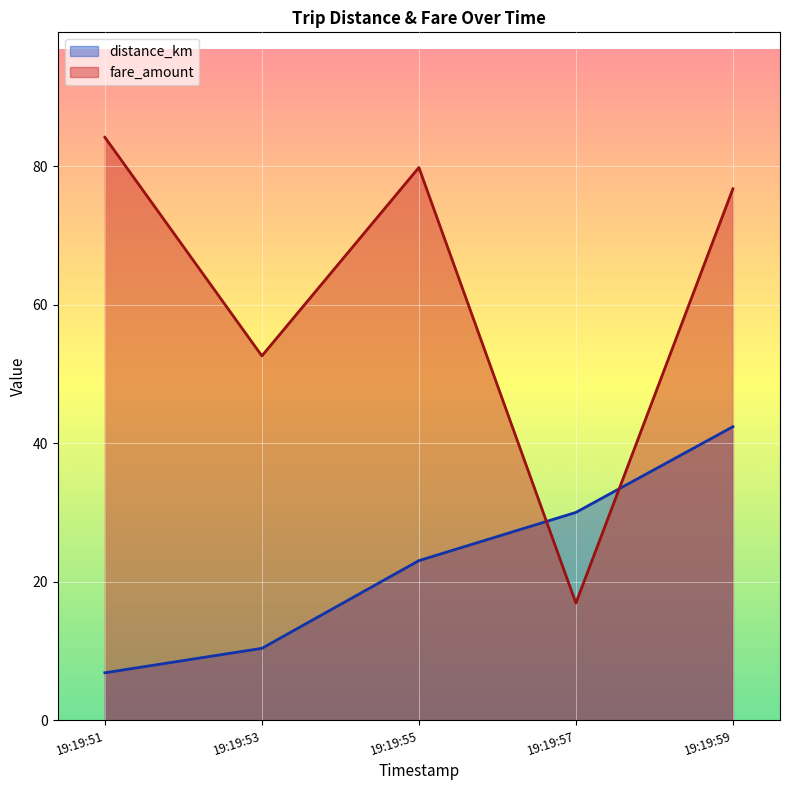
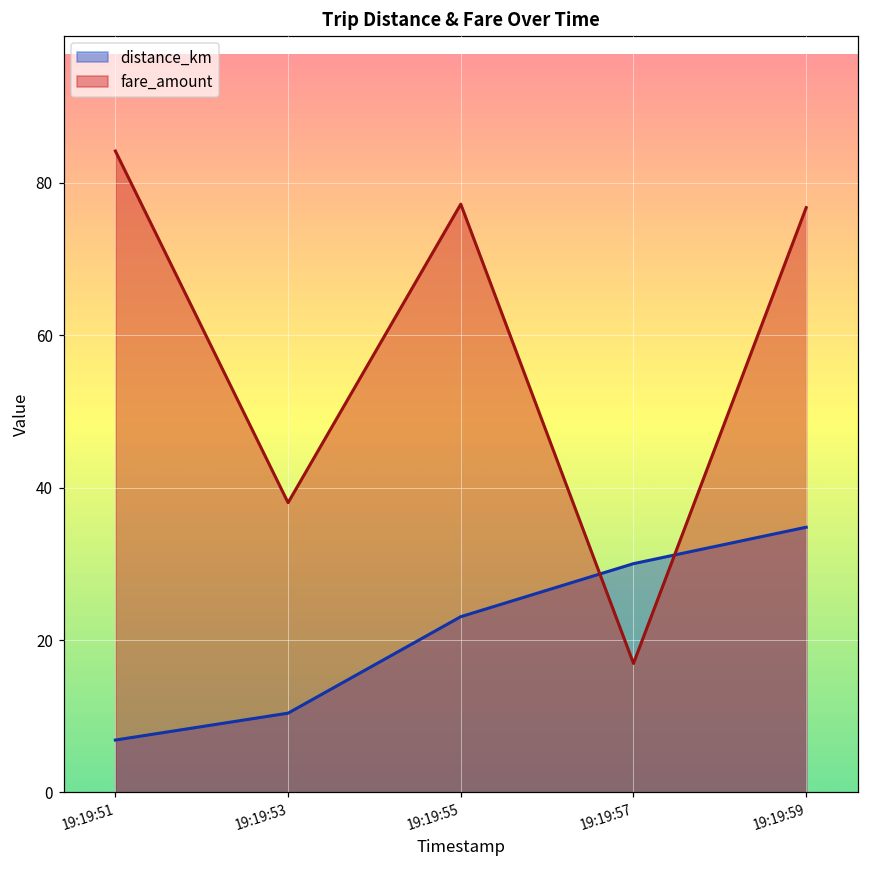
  {
    "distance_km": {
      "19:19:51": 7,
      "19:19:53": 10,
      "19:19:55": 23,
      "19:19:57": 30,
-     "19:19:59": 42
+     "19:19:59": 35
    },
    "fare_amount": {
      "19:19:51": 84,
-     "19:19:53": 53,
-     "19:19:55": 80,
+     "19:19:53": 38,
+     "19:19:55": 77,
      "19:19:57": 17,
      "19:19:59": 77
    }
  }
